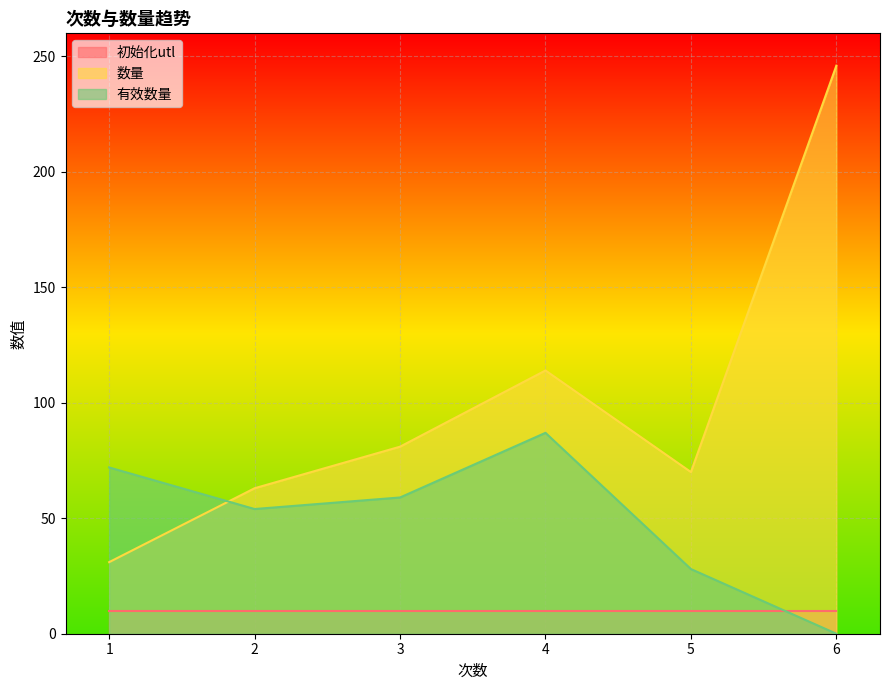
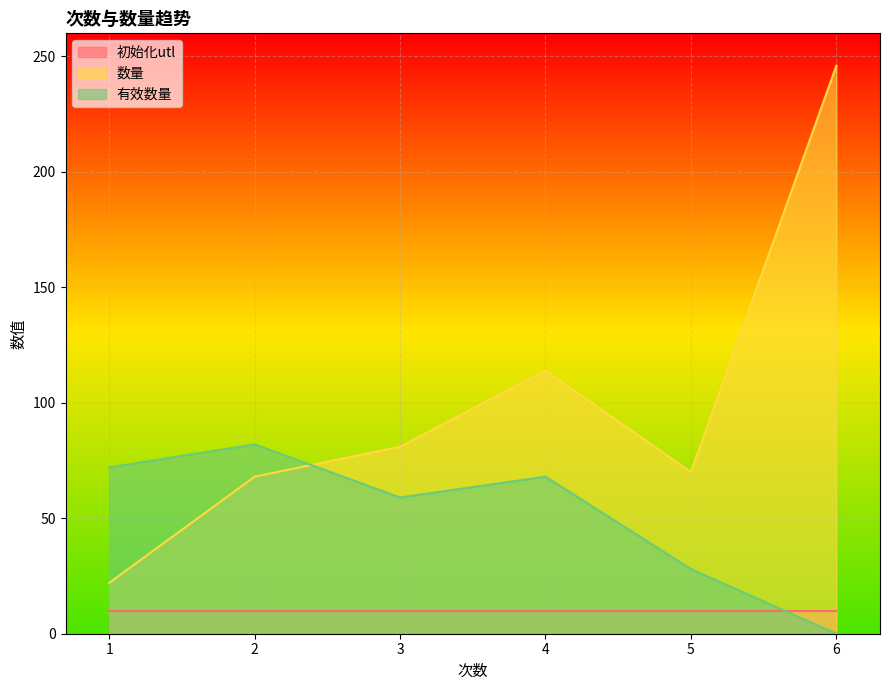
  {
    "初始化utl": {
      "1": 10,
      "2": 10,
      "3": 10,
      "4": 10,
      "5": 10,
      "6": 10
    },
    "数量": {
-     "1": 31,
-     "2": 63,
+     "1": 22,
+     "2": 68,
      "3": 81,
      "4": 114,
      "5": 70,
      "6": 246
    },
    "有效数量": {
      "1": 72,
-     "2": 54,
+     "2": 82,
      "3": 59,
-     "4": 87,
+     "4": 68,
      "5": 28,
      "6": 0
    }
  }
